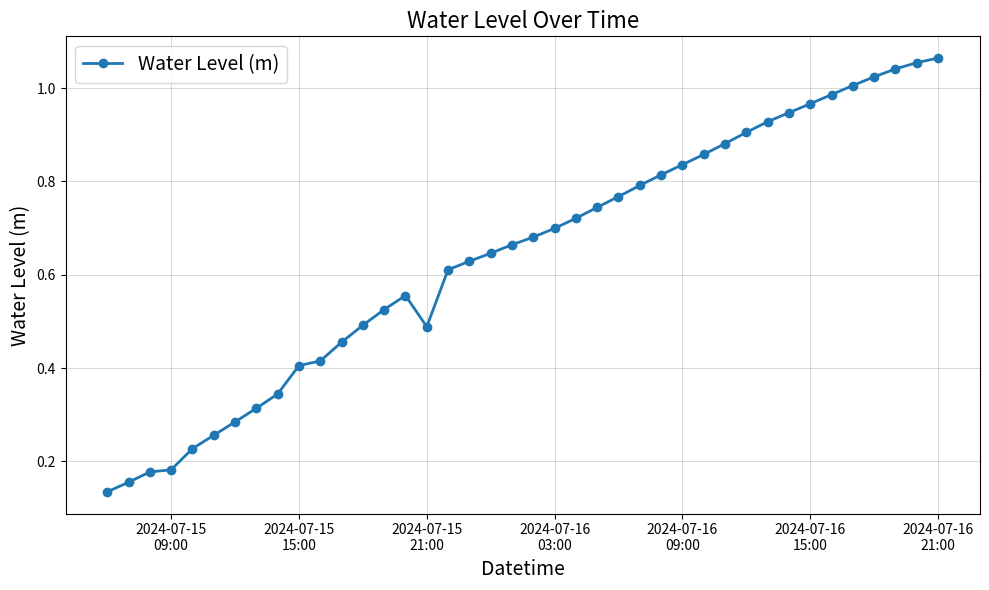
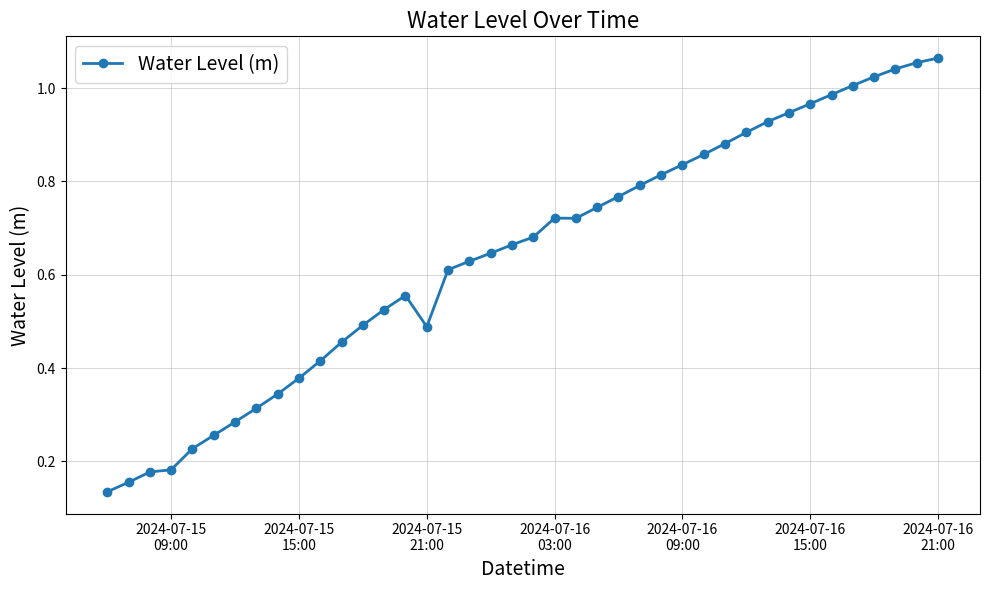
  {
    "2024-07-15 09:00": 0.18,
-   "2024-07-15 15:00": 0.41,
+   "2024-07-15 15:00": 0.38,
    "2024-07-15 21:00": 0.49,
-   "2024-07-16 03:00": 0.70,
+   "2024-07-16 03:00": 0.72,
    "2024-07-16 09:00": 0.84,
    "2024-07-16 15:00": 0.97,
    "2024-07-16 21:00": 1.06
  }
